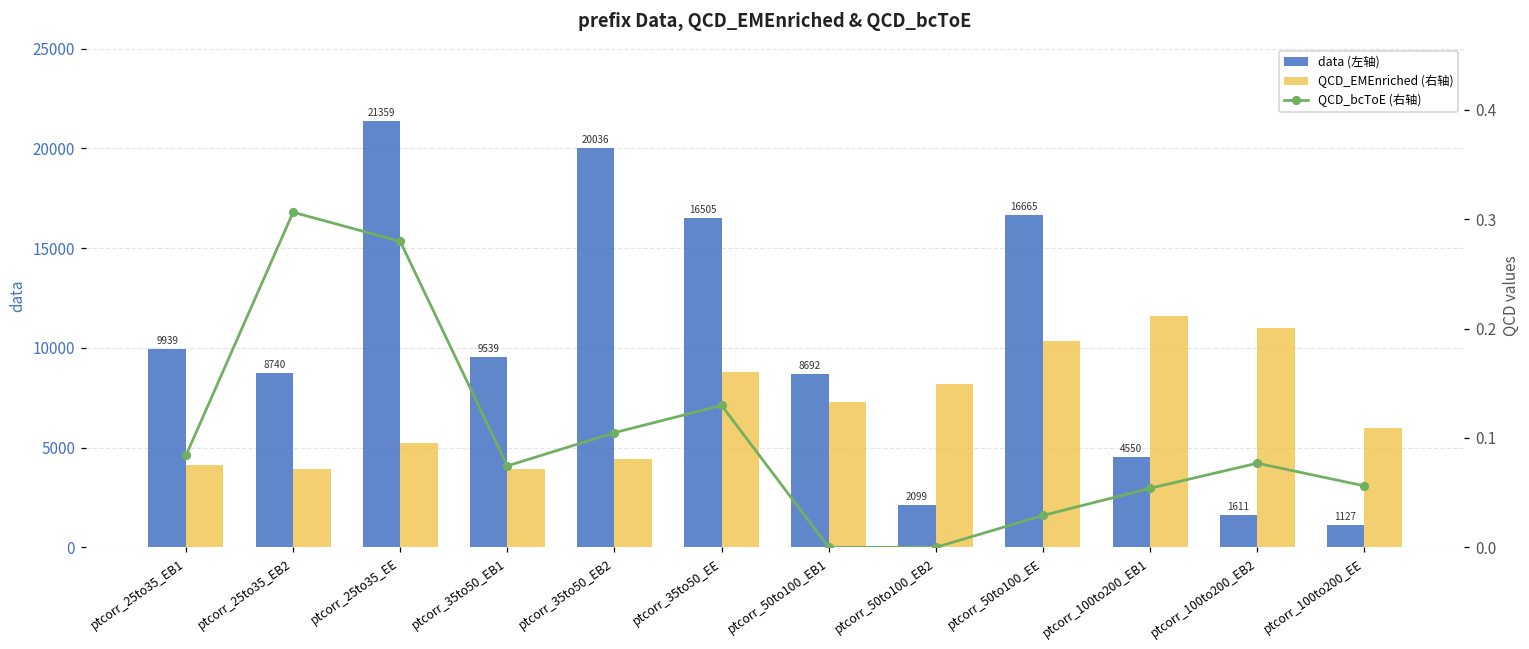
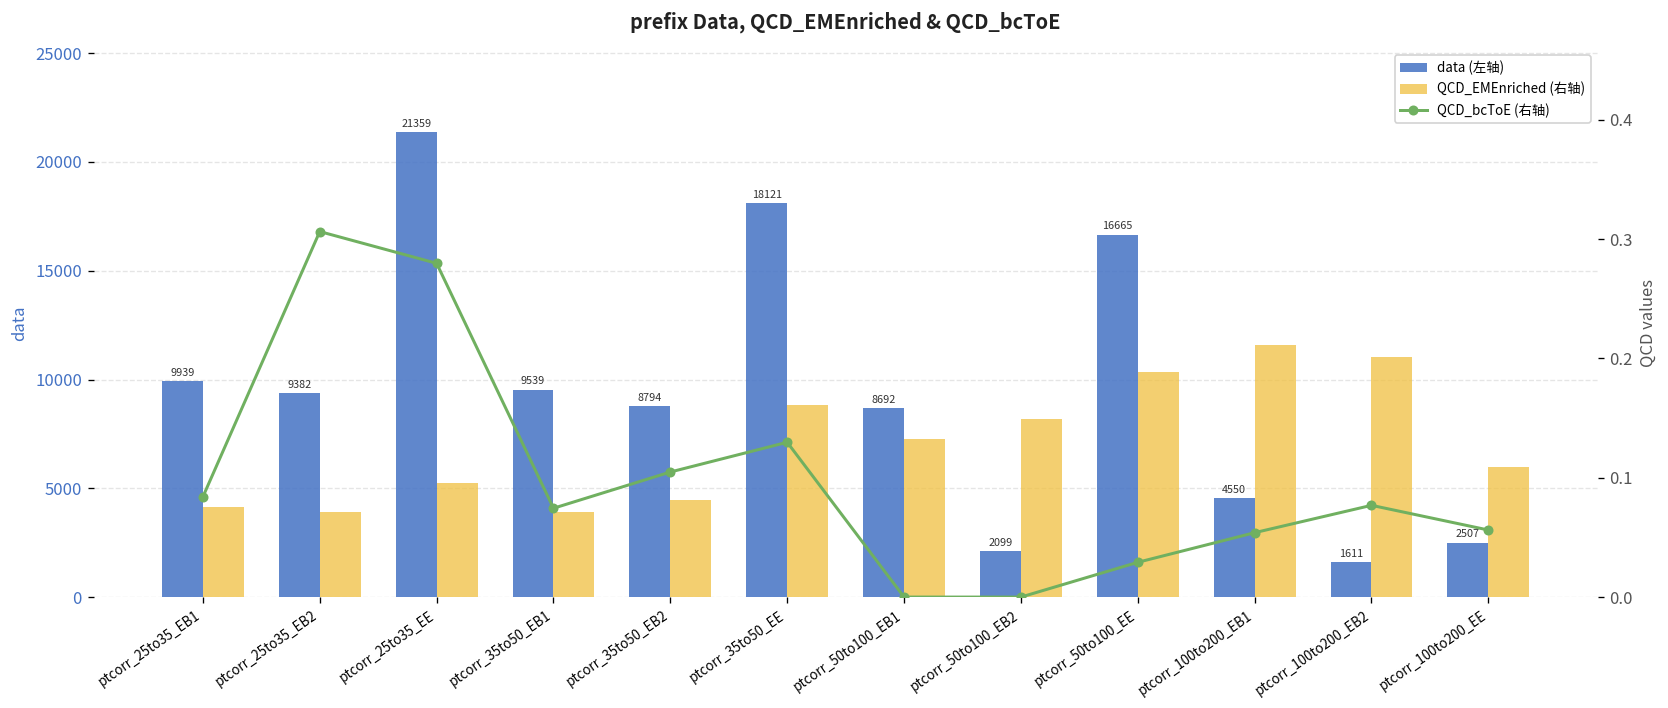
  {
    "data (左轴)": {
      "ptcorr_25to35_EB1": 9939,
-     "ptcorr_25to35_EB2": 8740,
+     "ptcorr_25to35_EB2": 9382,
      "ptcorr_25to35_EE": 21359,
      "ptcorr_35to50_EB1": 9539,
-     "ptcorr_35to50_EB2": 20036,
-     "ptcorr_35to50_EE": 16505,
+     "ptcorr_35to50_EB2": 8794,
+     "ptcorr_35to50_EE": 18121,
      "ptcorr_50to100_EB1": 8692,
      "ptcorr_50to100_EB2": 2099,
      "ptcorr_50to100_EE": 16665,
      "ptcorr_100to200_EB1": 4550,
      "ptcorr_100to200_EB2": 1611,
-     "ptcorr_100to200_EE": 1127
+     "ptcorr_100to200_EE": 2507
    }
  }
